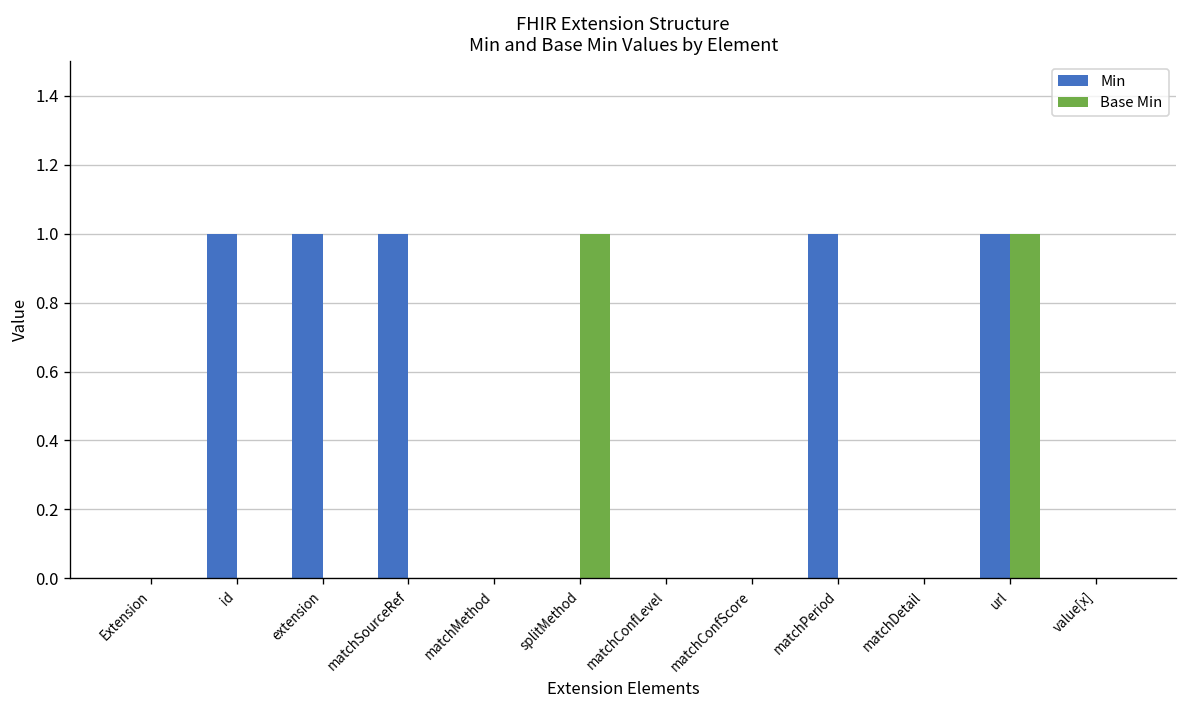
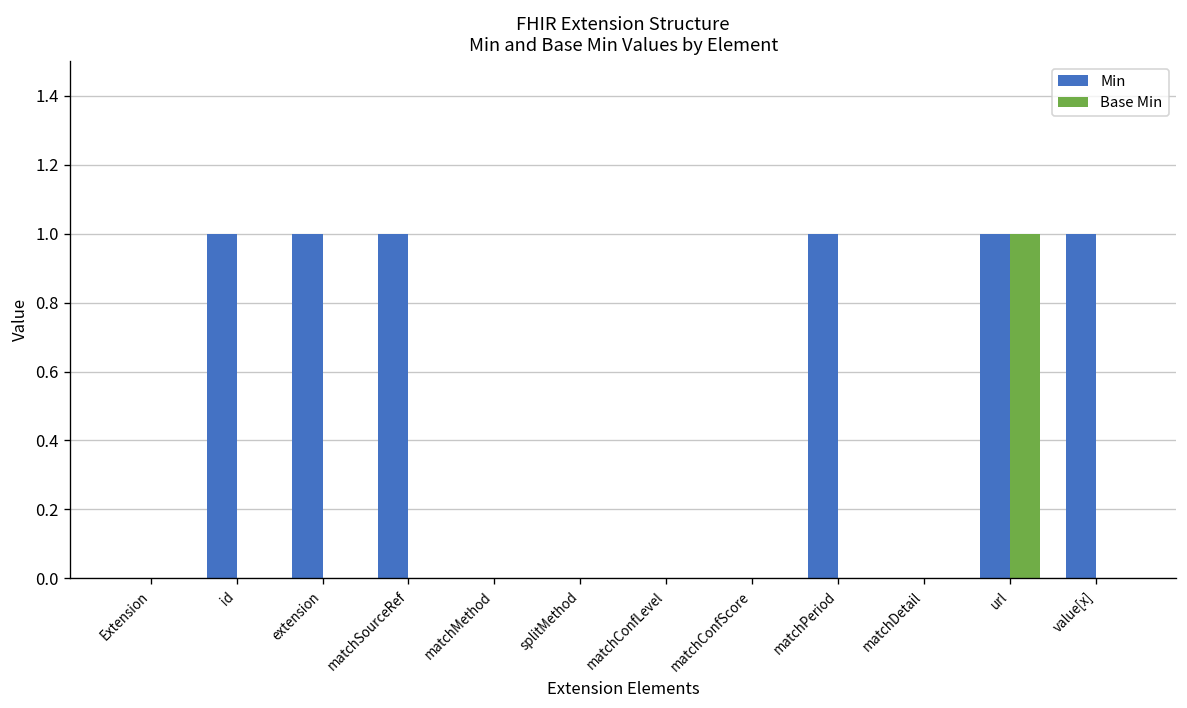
  {
    "Min": {
      "Extension": 0,
      "id": 1,
      "extension": 1,
      "matchSourceRef": 1,
      "matchMethod": 0,
      "splitMethod": 0,
      "matchConfLevel": 0,
      "matchConfScore": 0,
      "matchPeriod": 1,
      "matchDetail": 0,
      "url": 1,
-     "value[x]": 0
+     "value[x]": 1
    },
    "Base Min": {
      "Extension": 0,
      "id": 0,
      "extension": 0,
      "matchSourceRef": 0,
      "matchMethod": 0,
-     "splitMethod": 1,
+     "splitMethod": 0,
      "matchConfLevel": 0,
      "matchConfScore": 0,
      "matchPeriod": 0,
      "matchDetail": 0,
      "url": 1,
      "value[x]": 0
    }
  }
